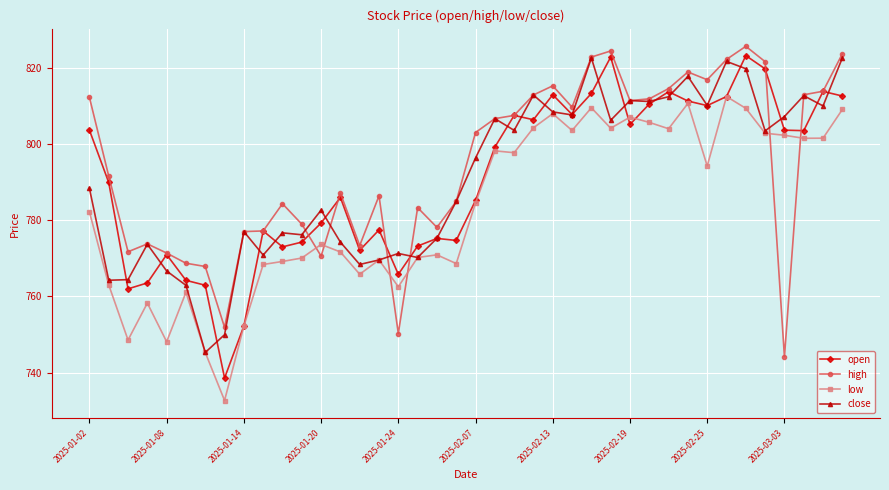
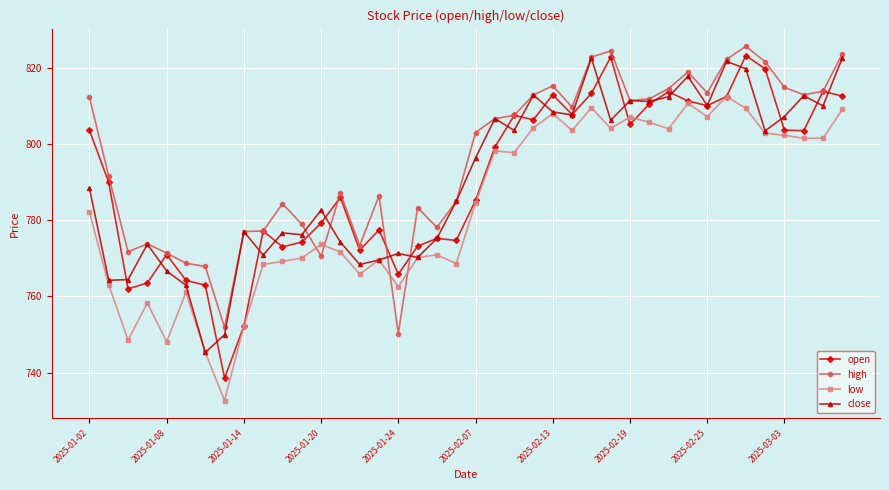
  {
    "high": {
      "2025-01-02": 812,
      "2025-01-20": 771,
      "2025-01-24": 750,
      "2025-02-07": 803,
      "2025-02-13": 815,
-     "2025-02-25": 817,
-     "2025-03-03": 744
+     "2025-02-25": 813,
+     "2025-03-03": 815
    },
    "low": {
      "2025-01-02": 782,
      "2025-01-08": 748,
      "2025-01-20": 774,
      "2025-01-24": 763,
      "2025-02-19": 807,
-     "2025-02-25": 794,
+     "2025-02-25": 807,
      "2025-03-03": 802
    }
  }
